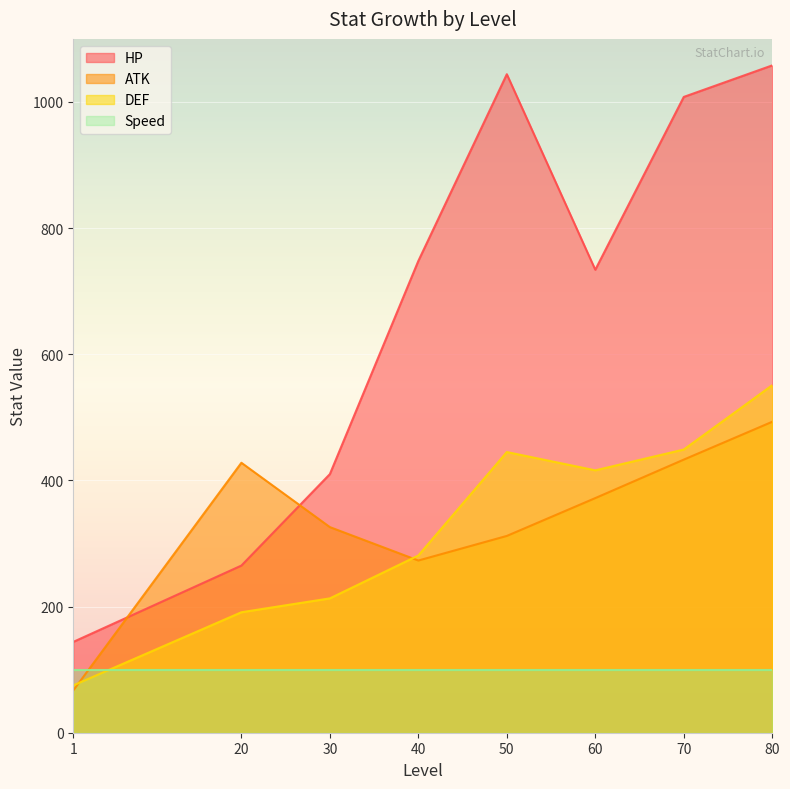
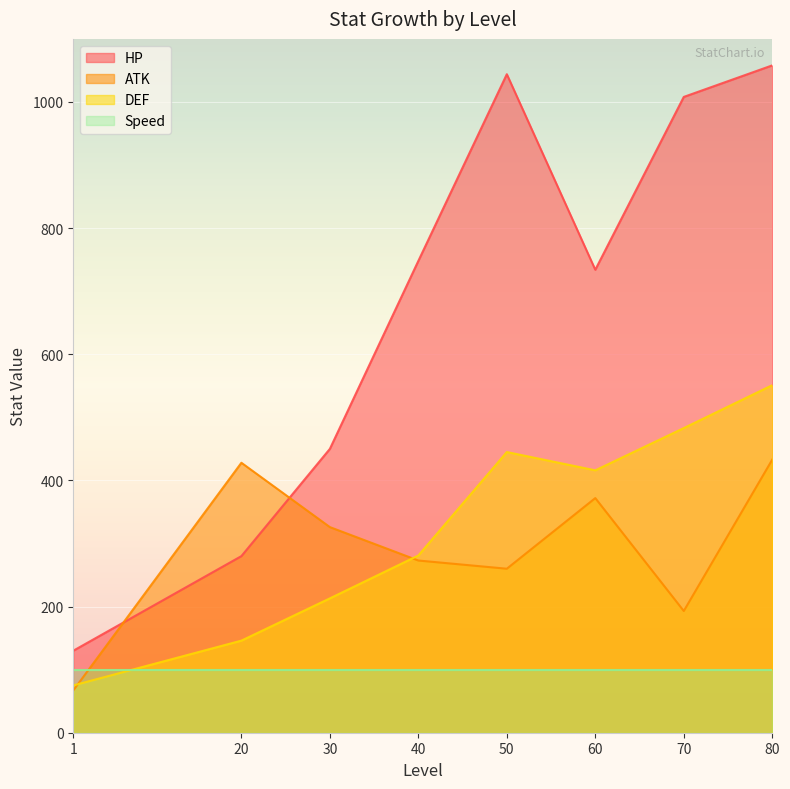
  {
    "HP": {
-     "1": 140,
-     "20": 270,
-     "30": 410,
+     "1": 130,
+     "20": 280,
+     "30": 450,
      "40": 750,
      "50": 1040,
      "60": 730,
      "70": 1010,
      "80": 1060
    },
    "ATK": {
      "1": 70,
      "20": 430,
      "30": 330,
      "40": 270,
-     "50": 310,
+     "50": 260,
      "60": 370,
-     "70": 430,
-     "80": 490
+     "70": 190,
+     "80": 430
    },
    "DEF": {
      "1": 80,
-     "20": 190,
+     "20": 150,
      "30": 210,
      "40": 280,
      "50": 450,
      "60": 420,
-     "70": 450,
+     "70": 480,
      "80": 550
    },
    "Speed": {
      "1": 100,
      "20": 100,
      "30": 100,
      "40": 100,
      "50": 100,
      "60": 100,
      "70": 100,
      "80": 100
    }
  }
